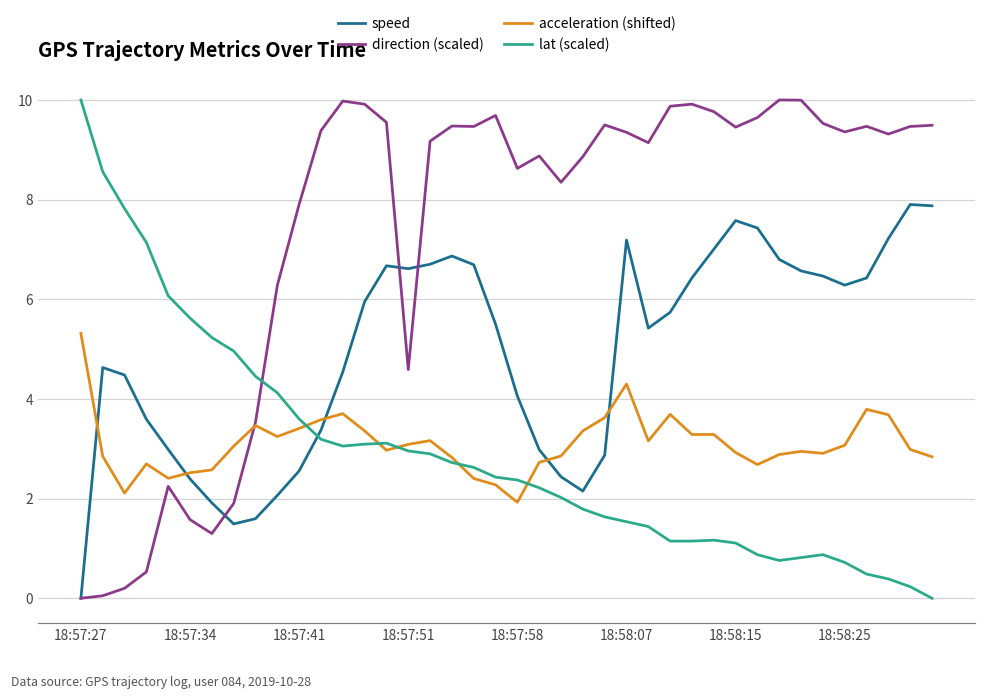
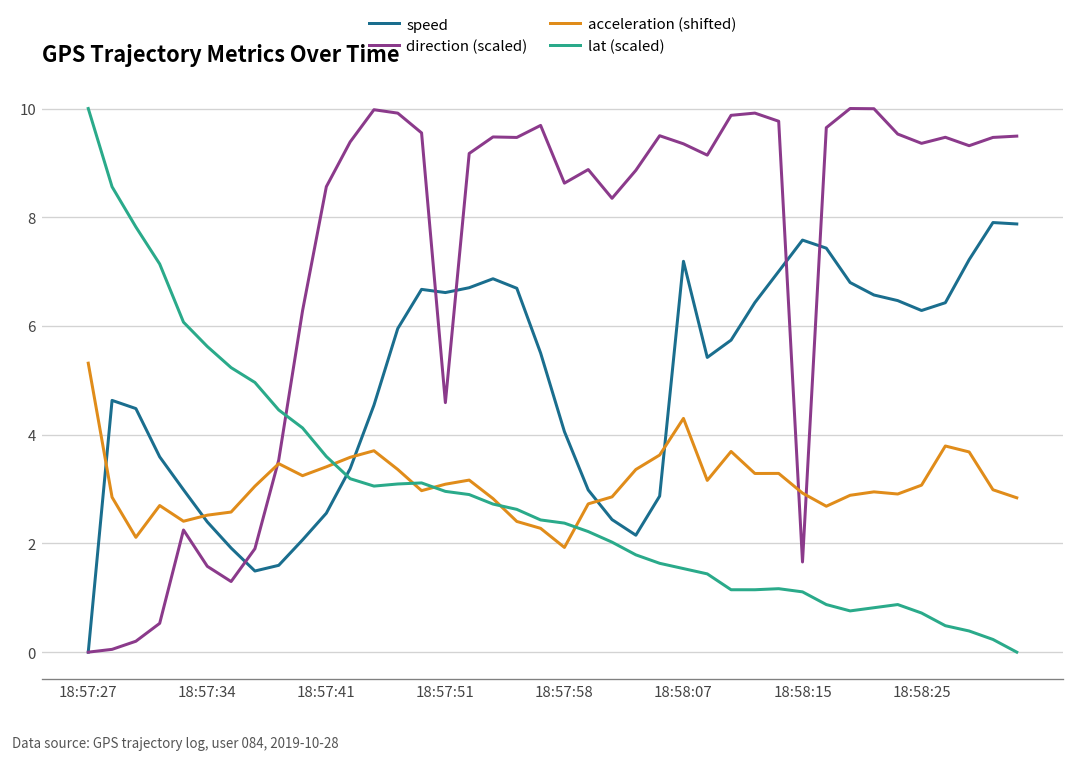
  {
    "speed": {
      "18:57:34": 2.4,
      "18:57:41": 2.6,
      "18:57:51": 6.6,
      "18:57:58": 4.1,
      "18:58:07": 7.2,
      "18:58:15": 7.6,
      "18:58:25": 6.3
    },
    "direction (scaled)": {
      "18:57:34": 1.6,
-     "18:57:41": 7.9,
+     "18:57:41": 8.6,
      "18:57:51": 4.6,
      "18:57:58": 8.6,
      "18:58:07": 9.4,
-     "18:58:15": 9.5,
+     "18:58:15": 1.7,
      "18:58:25": 9.4
    },
    "acceleration (shifted)": {
      "18:57:27": 5.3,
      "18:57:34": 2.5,
      "18:57:41": 3.4,
      "18:57:51": 3.1,
      "18:57:58": 1.9,
      "18:58:07": 4.3,
      "18:58:15": 2.9,
      "18:58:25": 3.1
    },
    "lat (scaled)": {
      "18:57:27": 10.0,
      "18:57:34": 5.6,
      "18:57:41": 3.6,
      "18:57:51": 3.0,
      "18:57:58": 2.4,
      "18:58:07": 1.5,
      "18:58:15": 1.1,
      "18:58:25": 0.7
    }
  }
